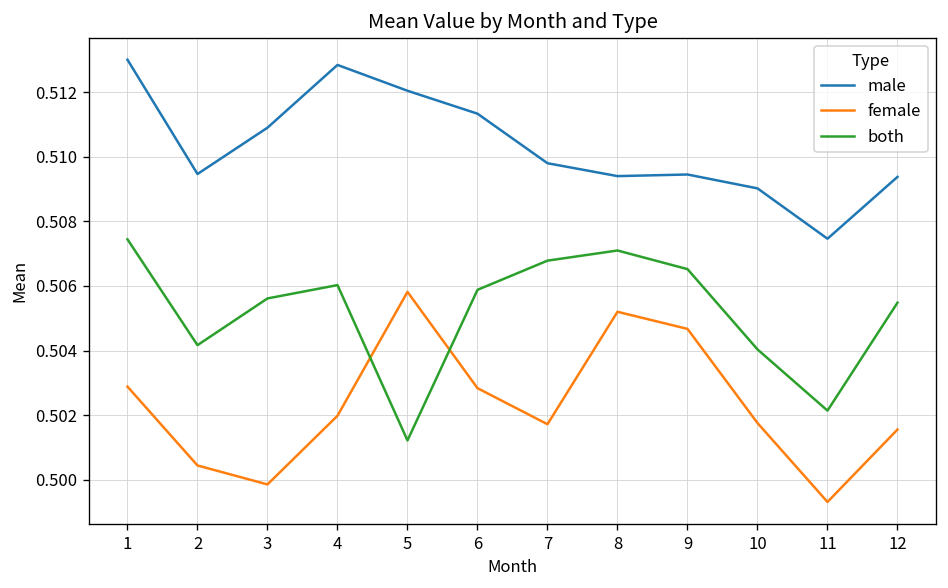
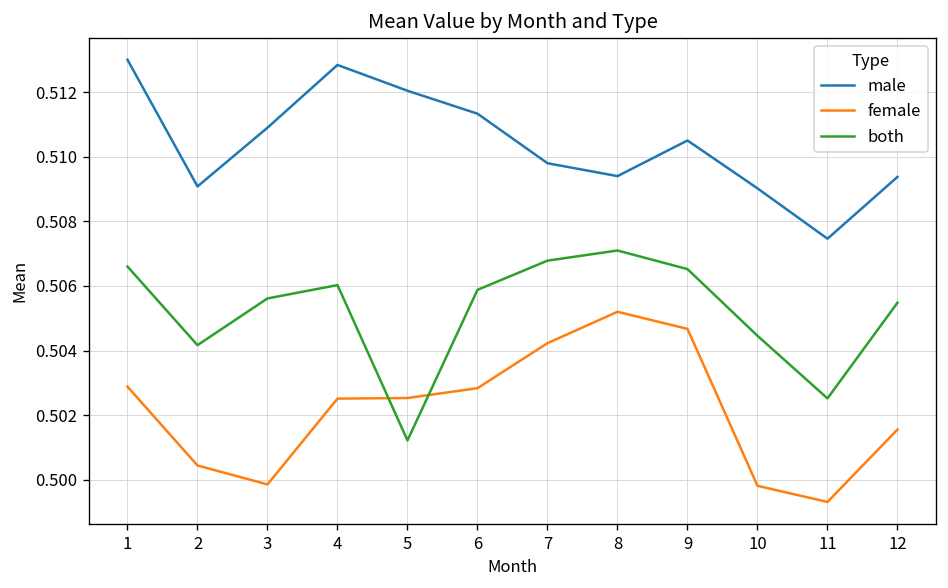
  {
    "male": {
      "1": 0.5130,
-     "2": 0.5095,
+     "2": 0.5091,
      "3": 0.5109,
      "4": 0.5128,
      "5": 0.5120,
      "6": 0.5113,
      "7": 0.5098,
      "8": 0.5094,
-     "9": 0.5094,
+     "9": 0.5105,
      "10": 0.5090,
      "11": 0.5075,
      "12": 0.5094
    },
    "female": {
      "1": 0.5029,
      "2": 0.5004,
      "3": 0.4999,
-     "4": 0.5020,
-     "5": 0.5058,
+     "4": 0.5025,
+     "5": 0.5025,
      "6": 0.5028,
-     "7": 0.5017,
+     "7": 0.5042,
      "8": 0.5052,
      "9": 0.5047,
-     "10": 0.5018,
+     "10": 0.4998,
      "11": 0.4993,
      "12": 0.5016
    },
    "both": {
-     "1": 0.5074,
+     "1": 0.5066,
      "2": 0.5042,
      "3": 0.5056,
      "4": 0.5060,
      "5": 0.5012,
      "6": 0.5059,
      "7": 0.5068,
      "8": 0.5071,
      "9": 0.5065,
-     "10": 0.5040,
-     "11": 0.5021,
+     "10": 0.5045,
+     "11": 0.5025,
      "12": 0.5055
    }
  }
